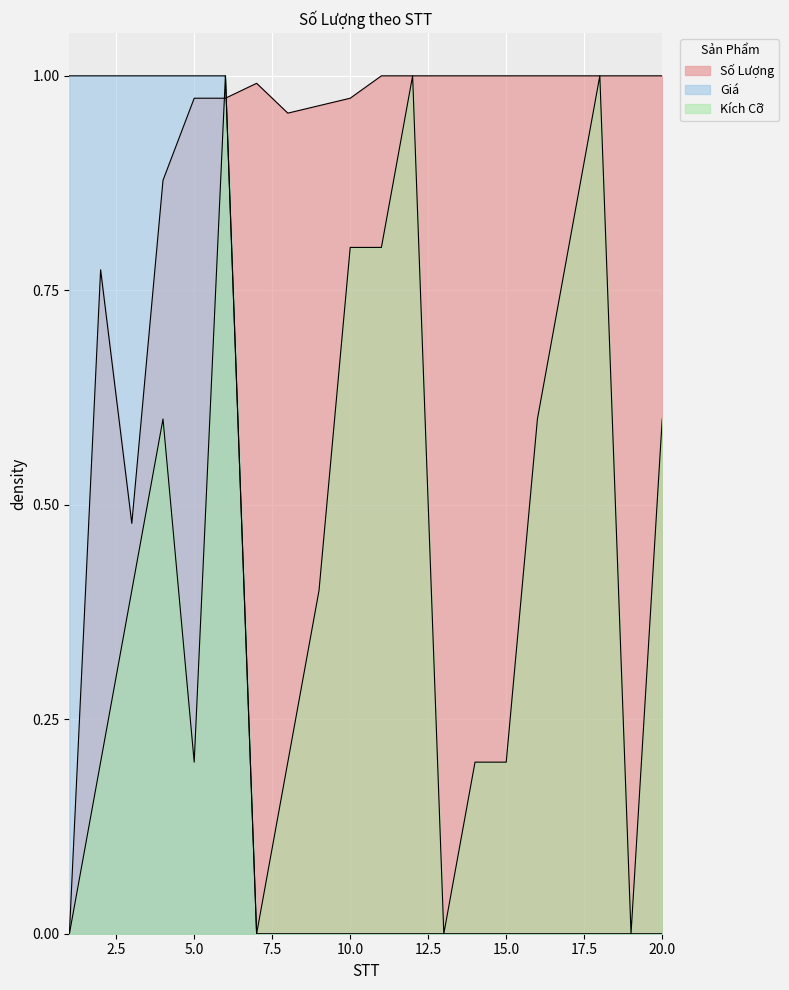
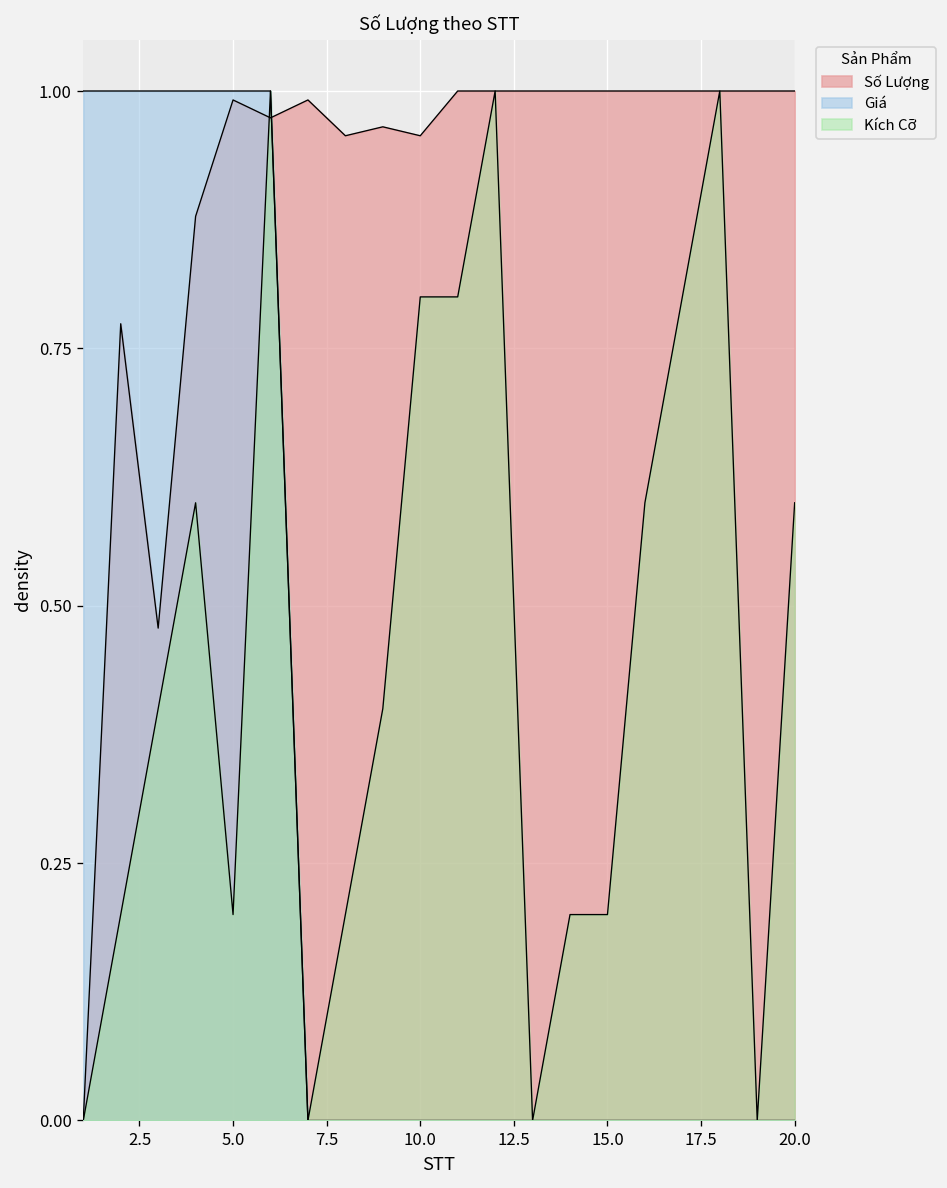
  {
    "Số Lượng": {
-     "5.0": 0.97,
-     "10.0": 0.97,
+     "5.0": 0.99,
+     "10.0": 0.96,
      "15.0": 1.00,
      "20.0": 1.00
    },
    "Giá": {
      "5.0": 1.00,
      "10.0": 0.00,
      "15.0": 0.00,
      "20.0": 0.00
    },
    "Kích Cỡ": {
      "5.0": 0.20,
      "10.0": 0.80,
      "15.0": 0.20,
      "20.0": 0.60
    }
  }
